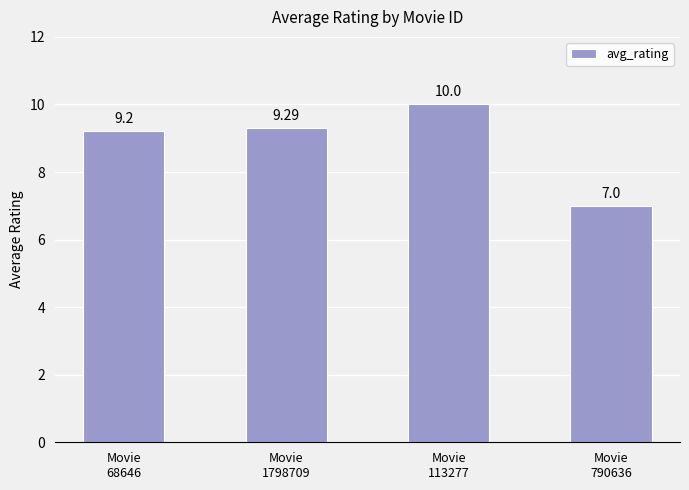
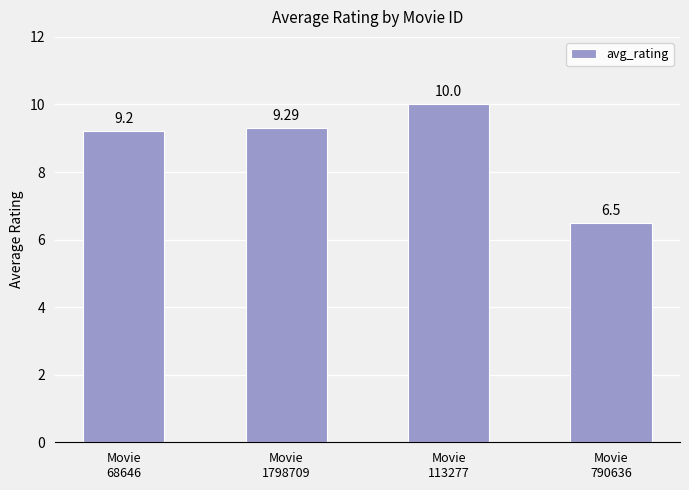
  {
    "Movie 68646": 9.2,
    "Movie 1798709": 9.29,
    "Movie 113277": 10.0,
-   "Movie 790636": 7.0
+   "Movie 790636": 6.5
  }
